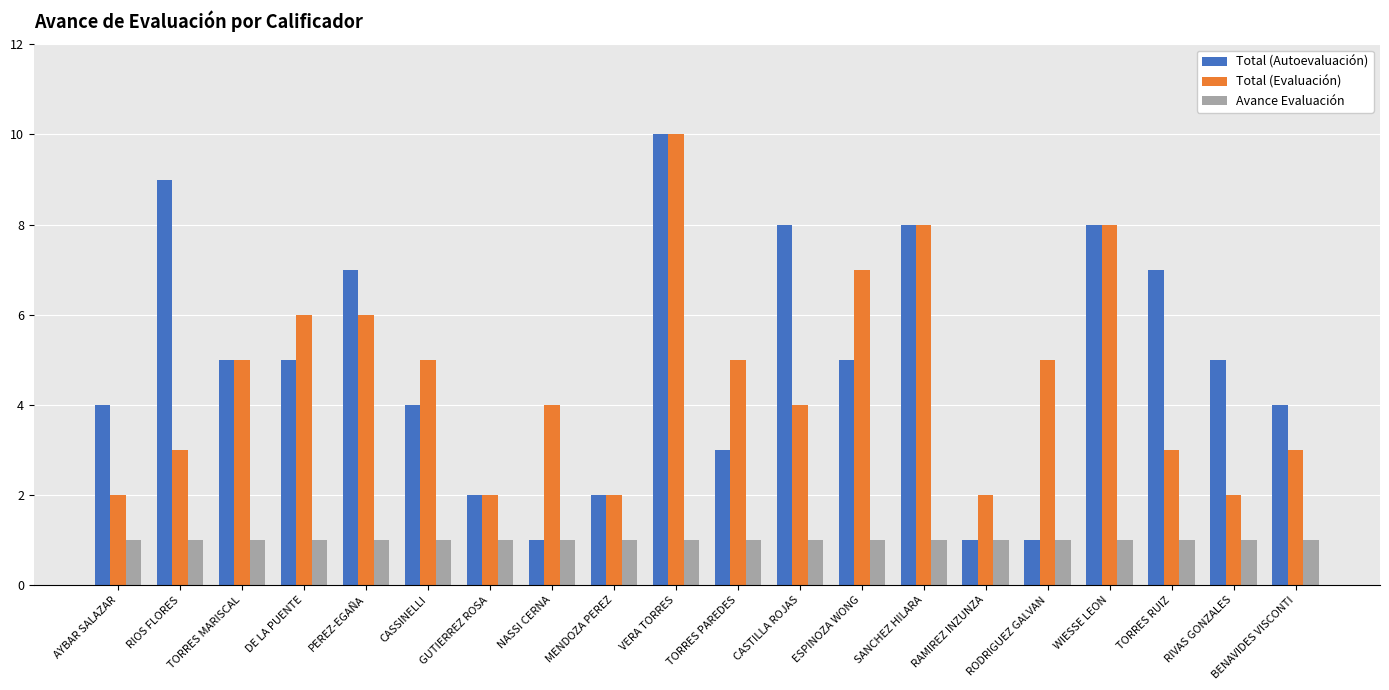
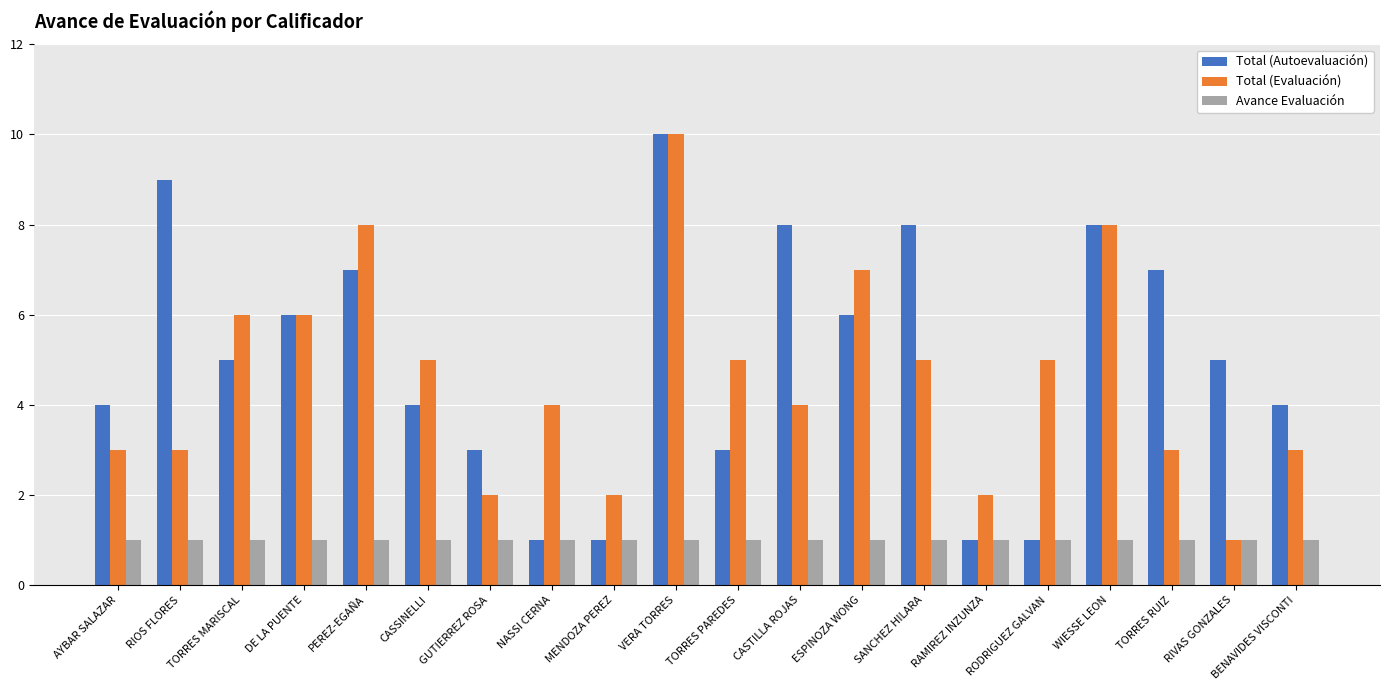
  {
    "Total (Autoevaluación)": {
      "AYBAR SALAZAR": 4,
      "RIOS FLORES": 9,
      "TORRES MARISCAL": 5,
-     "DE LA PUENTE": 5,
+     "DE LA PUENTE": 6,
      "PEREZ-EGAÑA": 7,
      "CASSINELLI": 4,
-     "GUTIERREZ ROSA": 2,
+     "GUTIERREZ ROSA": 3,
      "NASSI CERNA": 1,
-     "MENDOZA PEREZ": 2,
+     "MENDOZA PEREZ": 1,
      "VERA TORRES": 10,
      "TORRES PAREDES": 3,
      "CASTILLA ROJAS": 8,
-     "ESPINOZA WONG": 5,
+     "ESPINOZA WONG": 6,
      "SANCHEZ HILARA": 8,
      "RAMIREZ INZUNZA": 1,
      "RODRIGUEZ GALVAN": 1,
      "WIESSE LEON": 8,
      "TORRES RUIZ": 7,
      "RIVAS GONZALES": 5,
      "BENAVIDES VISCONTI": 4
    },
    "Total (Evaluación)": {
-     "AYBAR SALAZAR": 2,
+     "AYBAR SALAZAR": 3,
      "RIOS FLORES": 3,
-     "TORRES MARISCAL": 5,
+     "TORRES MARISCAL": 6,
      "DE LA PUENTE": 6,
-     "PEREZ-EGAÑA": 6,
+     "PEREZ-EGAÑA": 8,
      "CASSINELLI": 5,
      "GUTIERREZ ROSA": 2,
      "NASSI CERNA": 4,
      "MENDOZA PEREZ": 2,
      "VERA TORRES": 10,
      "TORRES PAREDES": 5,
      "CASTILLA ROJAS": 4,
      "ESPINOZA WONG": 7,
-     "SANCHEZ HILARA": 8,
+     "SANCHEZ HILARA": 5,
      "RAMIREZ INZUNZA": 2,
      "RODRIGUEZ GALVAN": 5,
      "WIESSE LEON": 8,
      "TORRES RUIZ": 3,
-     "RIVAS GONZALES": 2,
+     "RIVAS GONZALES": 1,
      "BENAVIDES VISCONTI": 3
    },
    "Avance Evaluación": {
      "AYBAR SALAZAR": 1,
      "RIOS FLORES": 1,
      "TORRES MARISCAL": 1,
      "DE LA PUENTE": 1,
      "PEREZ-EGAÑA": 1,
      "CASSINELLI": 1,
      "GUTIERREZ ROSA": 1,
      "NASSI CERNA": 1,
      "MENDOZA PEREZ": 1,
      "VERA TORRES": 1,
      "TORRES PAREDES": 1,
      "CASTILLA ROJAS": 1,
      "ESPINOZA WONG": 1,
      "SANCHEZ HILARA": 1,
      "RAMIREZ INZUNZA": 1,
      "RODRIGUEZ GALVAN": 1,
      "WIESSE LEON": 1,
      "TORRES RUIZ": 1,
      "RIVAS GONZALES": 1,
      "BENAVIDES VISCONTI": 1
    }
  }
